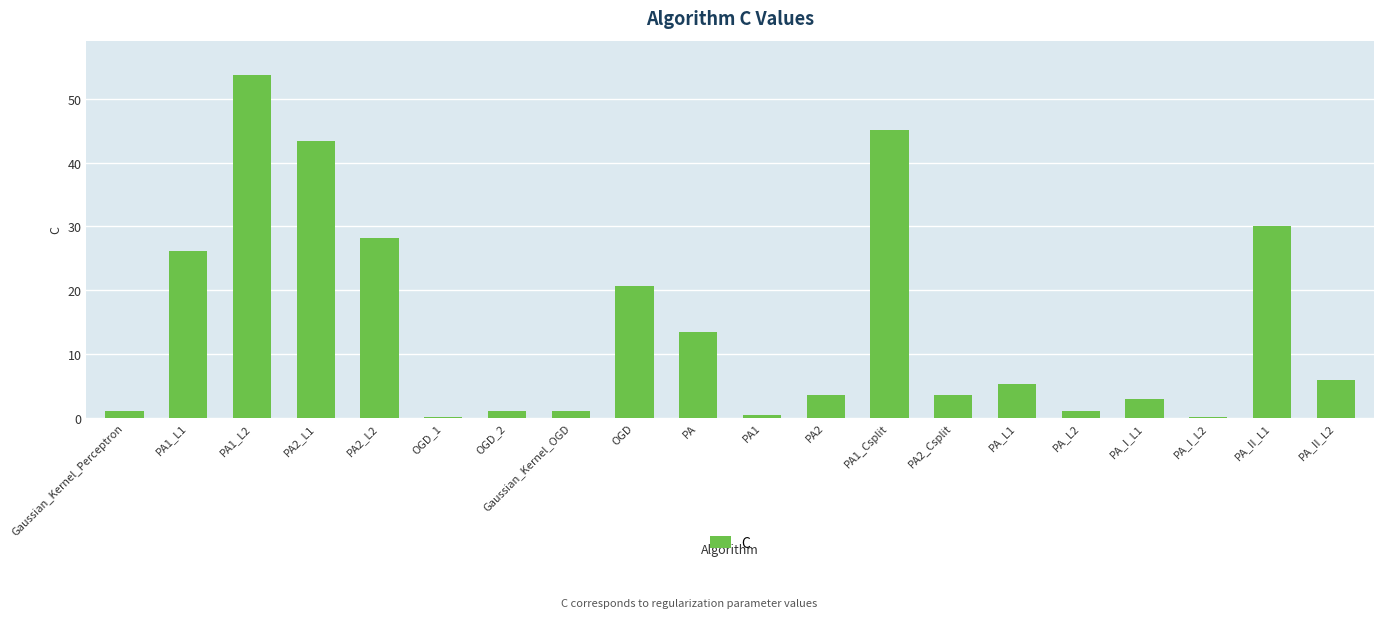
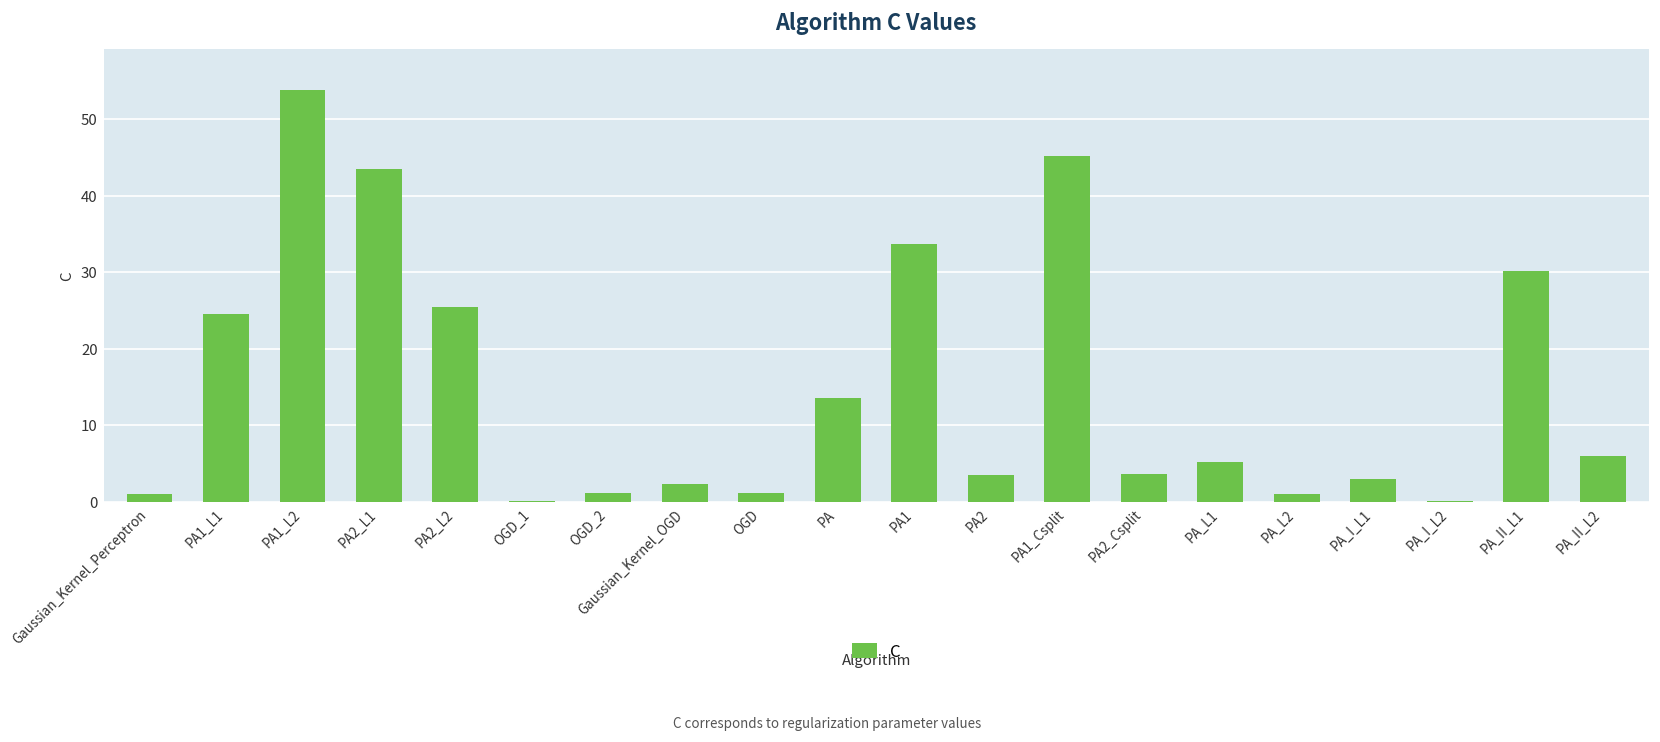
  {
    "Gaussian_Kernel_Perceptron": 1,
-   "PA1_L1": 26,
+   "PA1_L1": 25,
    "PA1_L2": 54,
    "PA2_L1": 43,
-   "PA2_L2": 28,
+   "PA2_L2": 25,
    "OGD_2": 1,
-   "Gaussian_Kernel_OGD": 1,
-   "OGD": 21,
+   "Gaussian_Kernel_OGD": 2,
+   "OGD": 1,
    "PA": 14,
-   "PA1": 0,
+   "PA1": 34,
    "PA2": 3,
    "PA1_Csplit": 45,
    "PA2_Csplit": 4,
    "PA_L1": 5,
    "PA_L2": 1,
    "PA_I_L1": 3,
    "PA_II_L1": 30,
    "PA_II_L2": 6
  }
